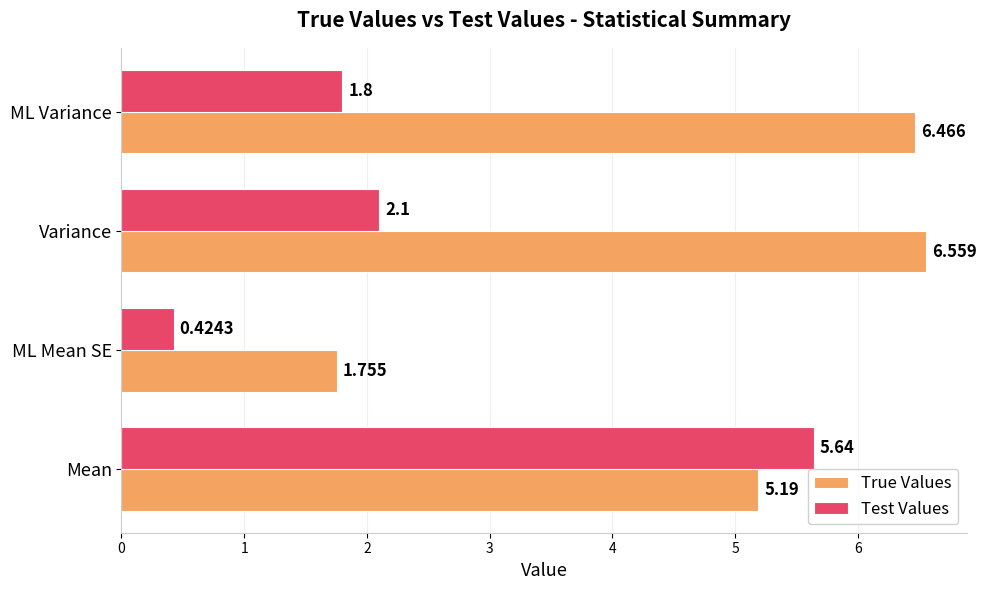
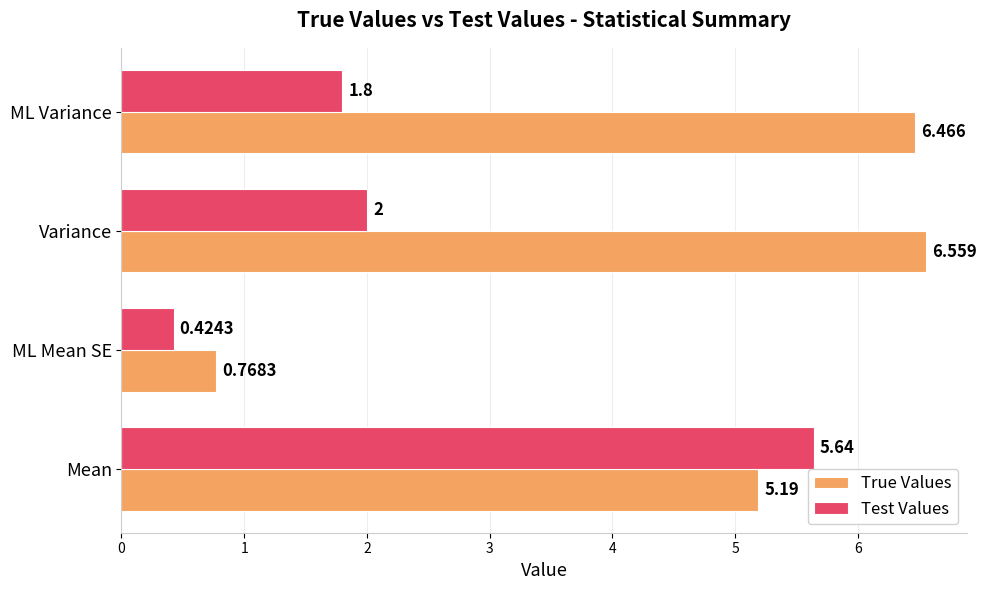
  {
    "True Values": {
      "ML Variance": 6.466,
      "Variance": 6.559,
-     "ML Mean SE": 1.755,
+     "ML Mean SE": 0.7683,
      "Mean": 5.19
    },
    "Test Values": {
      "ML Variance": 1.8,
-     "Variance": 2.1,
+     "Variance": 2,
      "ML Mean SE": 0.4243,
      "Mean": 5.64
    }
  }
